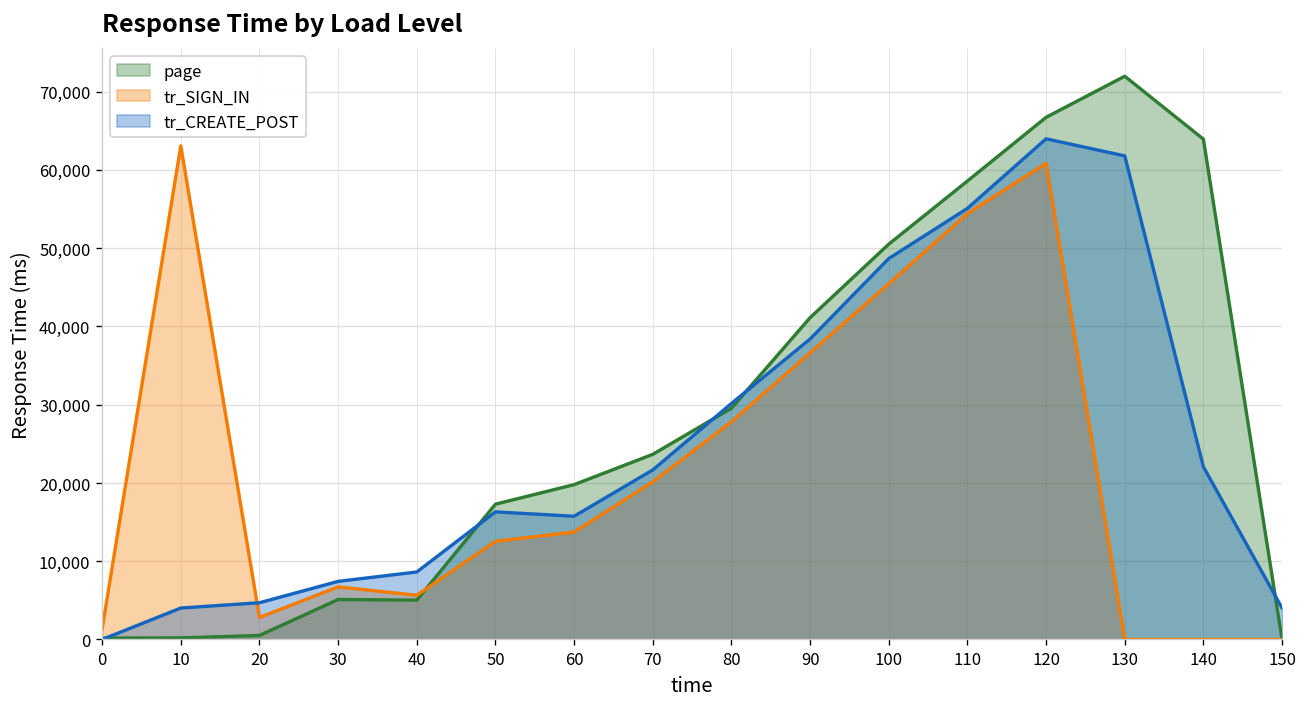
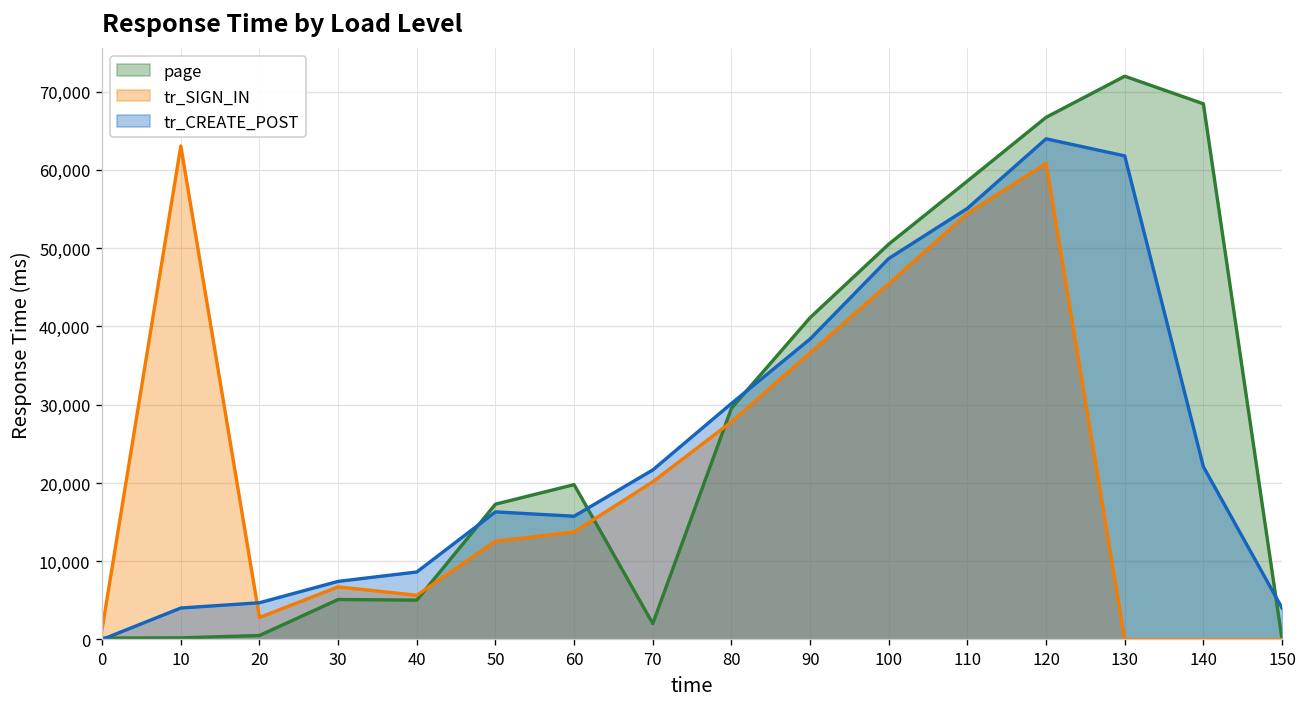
  {
    "page": {
      "10": "0",
      "20": "1,000",
      "30": "5,000",
      "40": "5,000",
      "50": "17,000",
      "60": "20,000",
-     "70": "24,000",
+     "70": "2,000",
      "80": "30,000",
      "90": "41,000",
      "100": "51,000",
      "110": "59,000",
      "120": "67,000",
      "130": "72,000",
-     "140": "64,000"
+     "140": "68,000"
    },
    "tr_SIGN_IN": {
      "0": "1,000",
      "10": "63,000",
      "20": "3,000",
      "30": "7,000",
      "40": "6,000",
      "50": "13,000",
      "60": "14,000",
      "70": "20,000",
      "80": "28,000",
      "90": "37,000",
      "100": "45,000",
      "110": "54,000",
      "120": "61,000",
      "130": "0",
      "140": "0"
    },
    "tr_CREATE_POST": {
      "10": "4,000",
      "20": "5,000",
      "30": "7,000",
      "40": "9,000",
      "50": "16,000",
      "60": "16,000",
      "70": "22,000",
      "80": "30,000",
      "90": "38,000",
      "100": "49,000",
      "110": "55,000",
      "120": "64,000",
      "130": "62,000",
      "140": "22,000",
      "150": "4,000"
    }
  }
